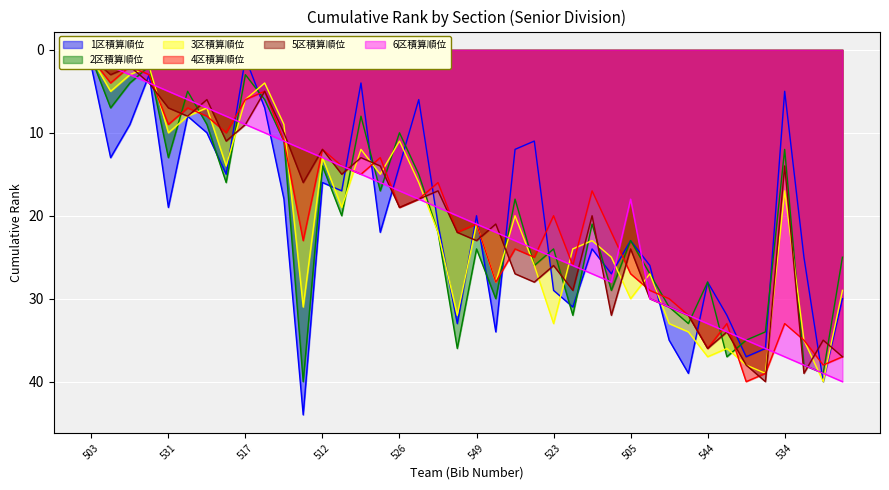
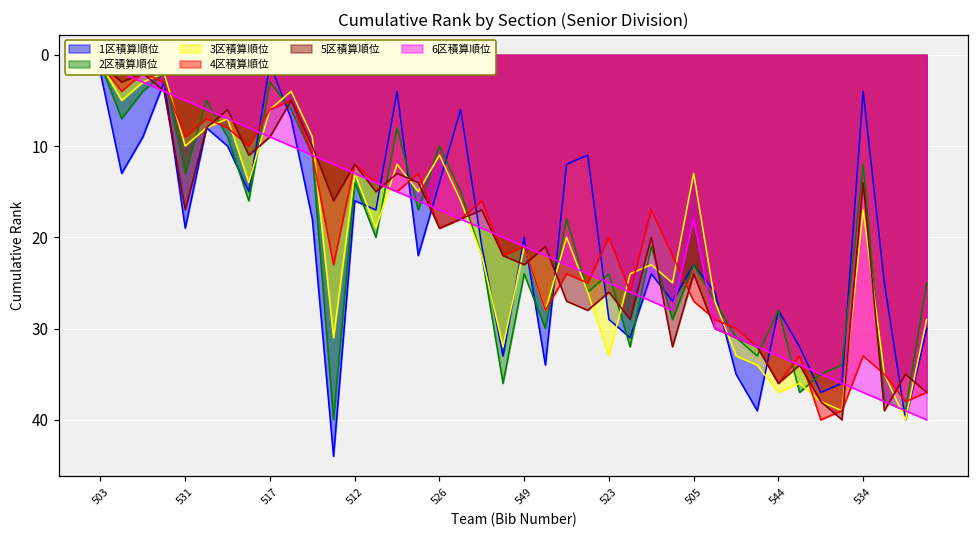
  {
    "1区積算順位": {
      "531": 19,
      "512": 16,
      "526": 14,
      "549": 20,
      "523": 29,
-     "534": 5
+     "534": 4
    },
    "2区積算順位": {
      "531": 13,
      "517": 3,
      "512": 14,
      "526": 10,
      "549": 24,
      "523": 24,
      "534": 12
    },
    "3区積算順位": {
      "531": 10,
      "526": 11,
      "523": 33,
-     "505": 30,
+     "505": 13,
      "544": 37,
      "534": 17
    },
    "4区積算順位": {
      "531": 9,
      "523": 20,
      "505": 27,
      "534": 33
    },
    "5区積算順位": {
-     "531": 7,
+     "531": 17,
      "549": 23,
      "523": 26,
      "505": 24,
      "534": 14
    },
    "6区積算順位": {
      "531": 5,
      "526": 17,
      "523": 25,
      "505": 18,
      "544": 33,
      "534": 37
    }
  }
